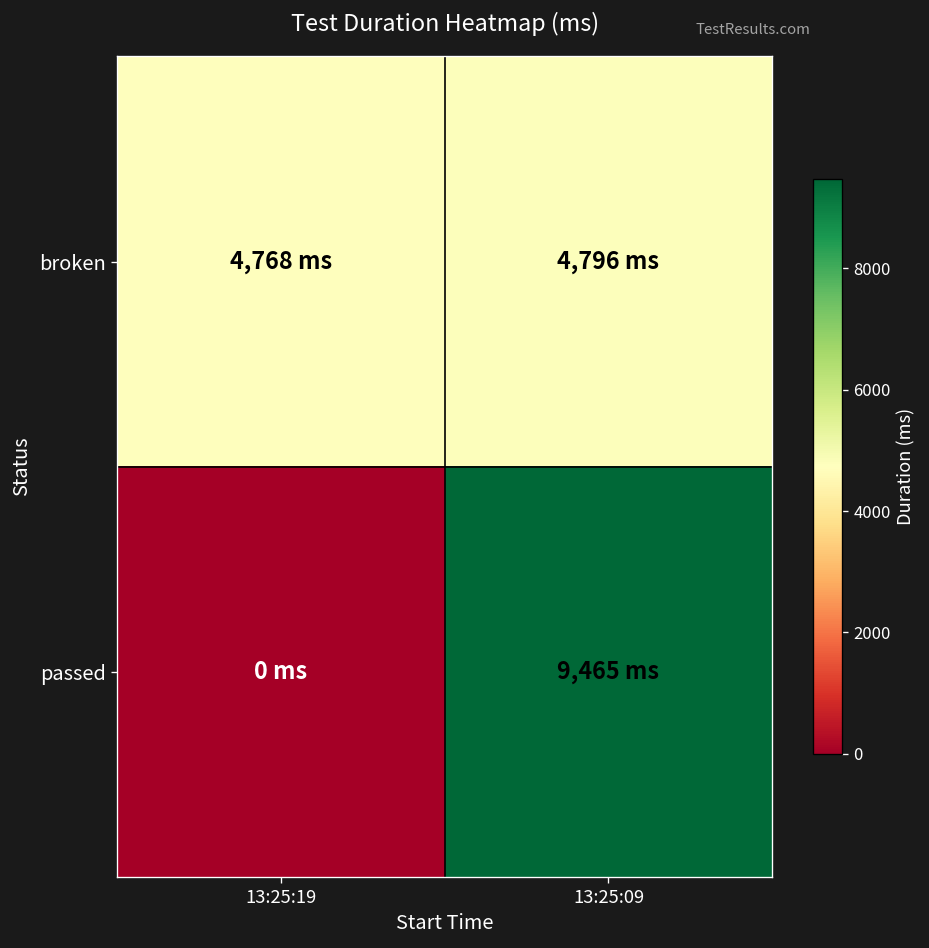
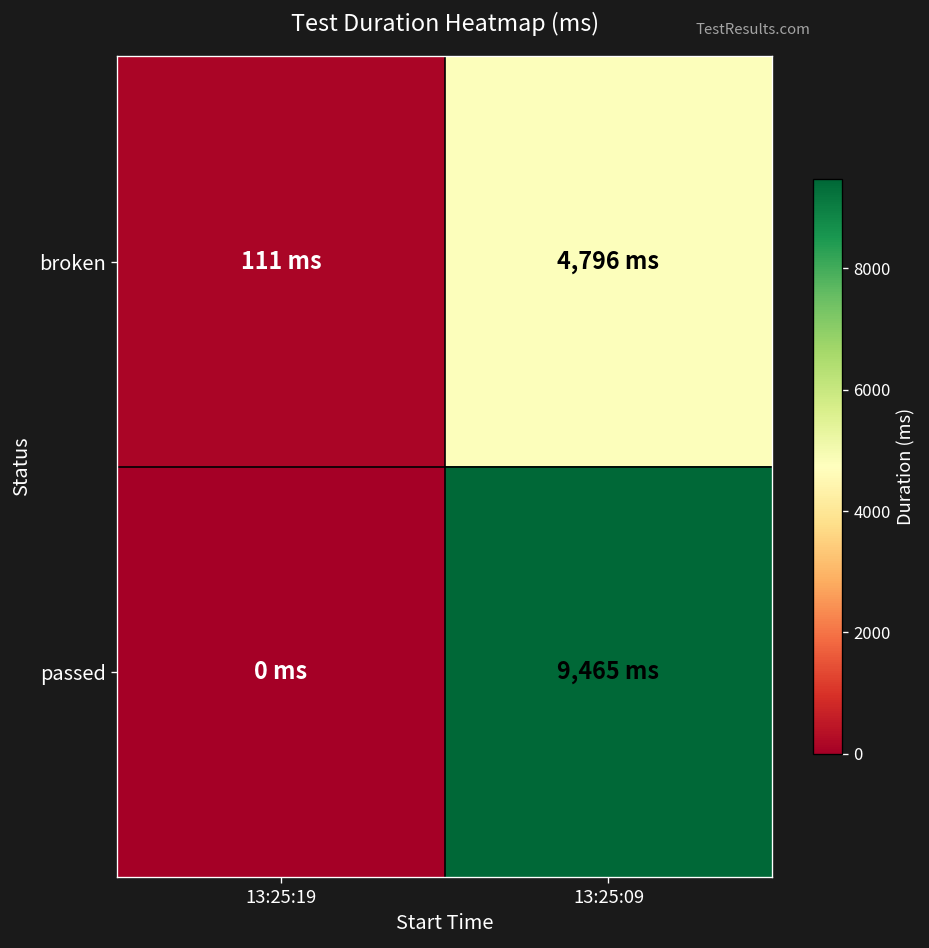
  {
    "broken": {
-     "13:25:19": "4,768",
+     "13:25:19": "111",
      "13:25:09": "4,796"
    },
    "passed": {
      "13:25:19": "0",
      "13:25:09": "9,465"
    }
  }
